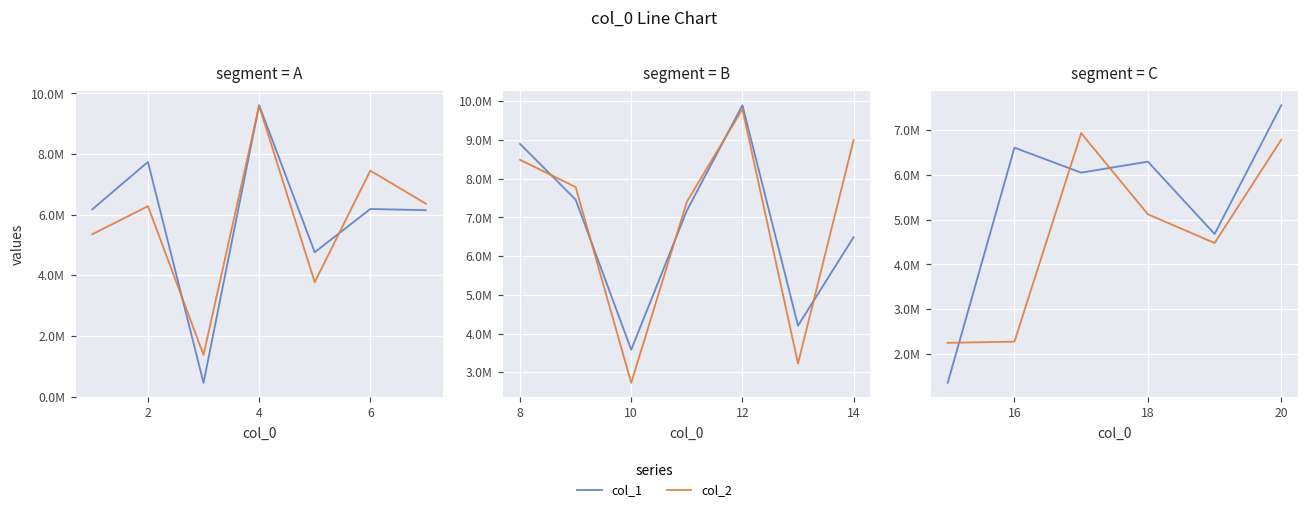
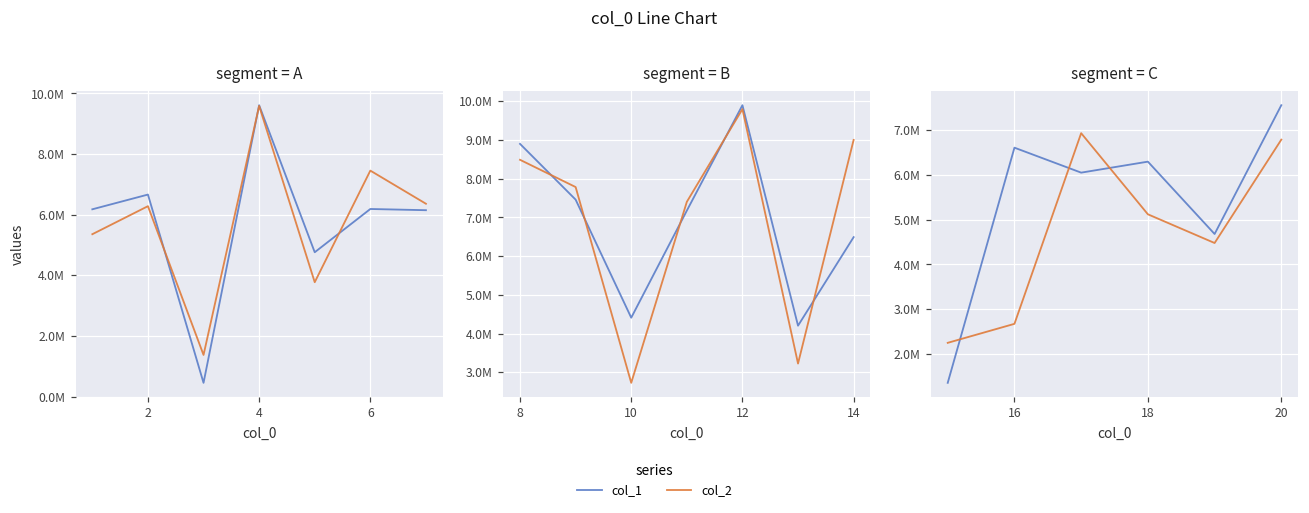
  {
    "segment = A": {
      "col_1": {
-       "2": 7700000,
+       "2": 6700000,
        "6": 6200000
      },
      "col_2": {
        "2": 6300000,
        "6": 7500000
      }
    },
    "segment = B": {
      "col_1": {
        "8": 8900000,
-       "10": 3600000,
+       "10": 4400000,
        "12": 9900000,
        "14": 6500000
      },
      "col_2": {
        "8": 8500000,
        "10": 2700000,
        "12": 9800000,
        "14": 9000000
      }
    },
    "segment = C": {
      "col_1": {
        "16": 6600000,
        "18": 6300000,
        "20": 7600000
      },
      "col_2": {
-       "16": 2300000,
+       "16": 2700000,
        "18": 5100000,
        "20": 6800000
      }
    }
  }
